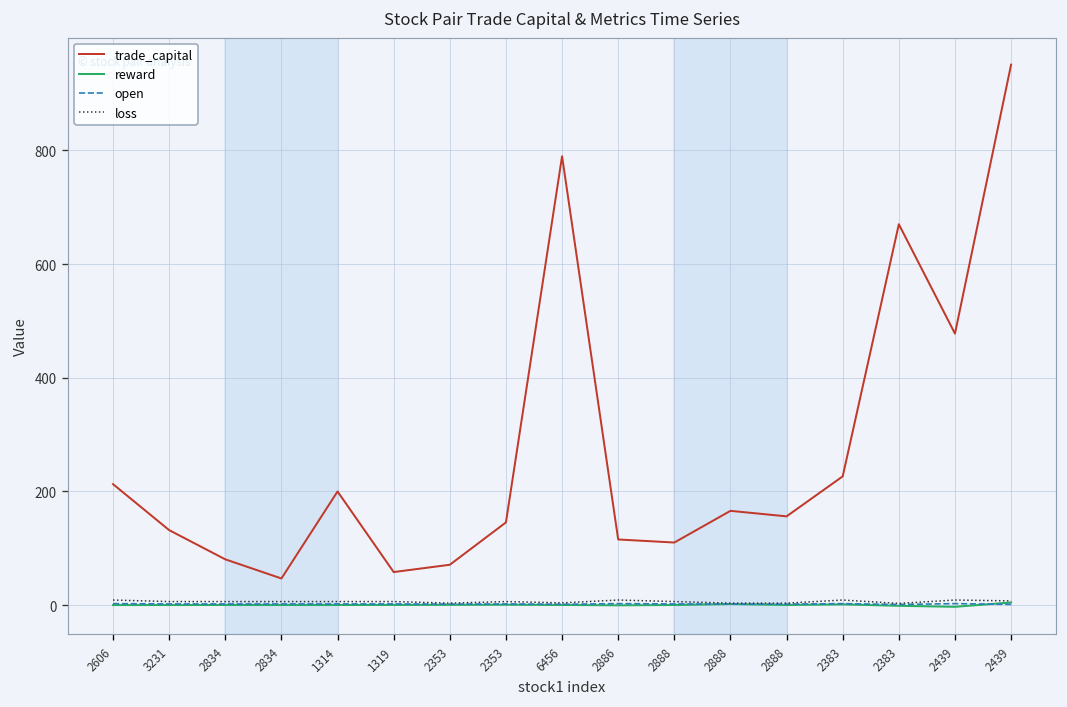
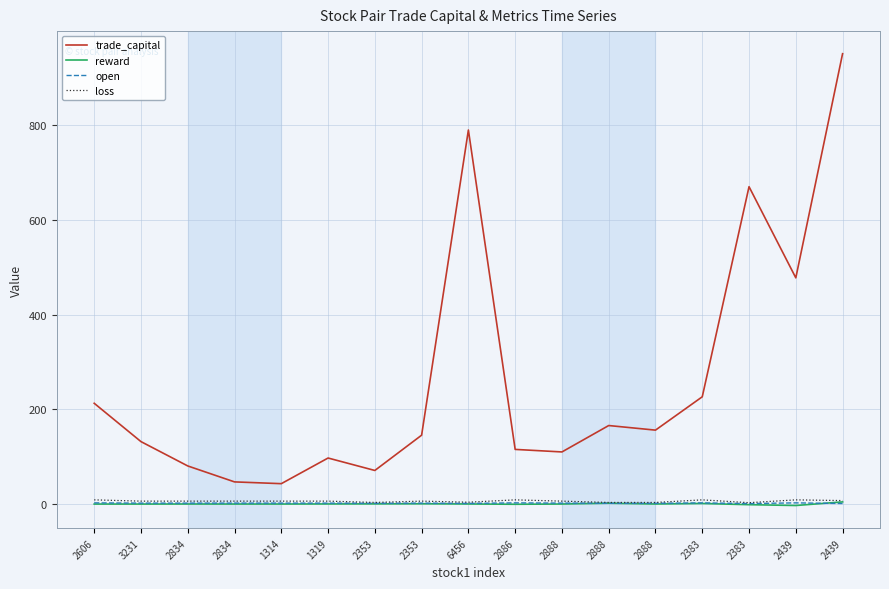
  {
    "trade_capital": {
      "2606": 210,
      "3231": 130,
-     "1314": 200,
-     "1319": 60,
+     "1314": 40,
+     "1319": 100,
      "6456": 790,
      "2886": 120
    },
    "loss": {
      "2606": 10,
      "2886": 10
    }
  }
